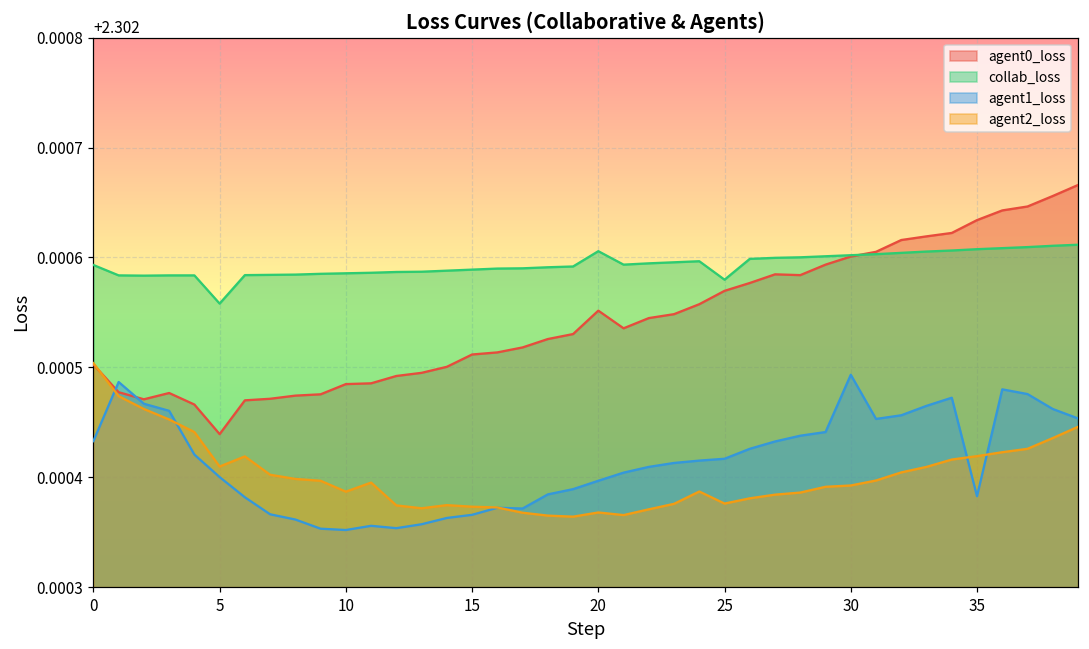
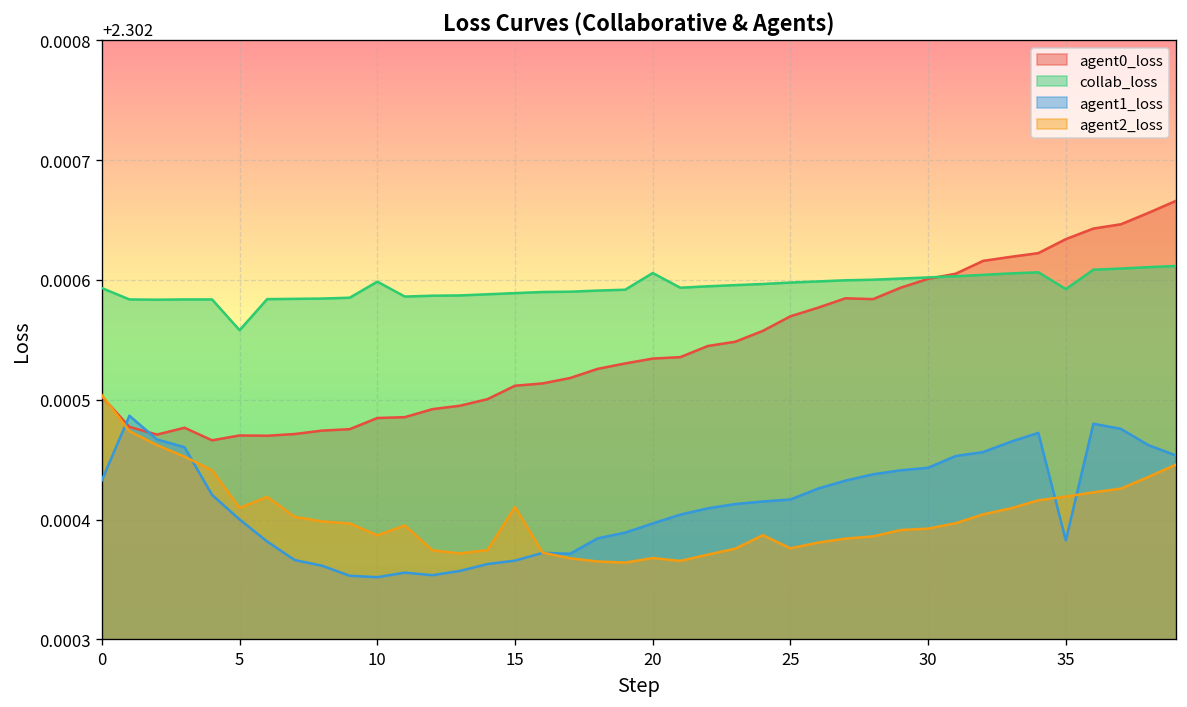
  {
    "agent0_loss": {
-     "5": 2.30244,
+     "5": 2.30247,
      "10": 2.30248,
      "15": 2.30251,
-     "20": 2.30255,
+     "20": 2.30253,
      "25": 2.30257,
      "35": 2.30263
    },
    "collab_loss": {
      "0": 2.30259,
      "5": 2.30256,
-     "10": 2.30259,
+     "10": 2.30260,
      "15": 2.30259,
      "20": 2.30261,
-     "25": 2.30258,
-     "35": 2.30261
+     "25": 2.30260,
+     "35": 2.30259
    },
    "agent1_loss": {
      "0": 2.30243,
      "5": 2.30240,
      "10": 2.30235,
      "15": 2.30237,
      "20": 2.30240,
      "25": 2.30242,
-     "30": 2.30249,
+     "30": 2.30244,
      "35": 2.30238
    },
    "agent2_loss": {
      "5": 2.30241,
      "10": 2.30239,
-     "15": 2.30237,
+     "15": 2.30241,
      "20": 2.30237,
      "25": 2.30238,
      "30": 2.30239,
      "35": 2.30242
    }
  }
